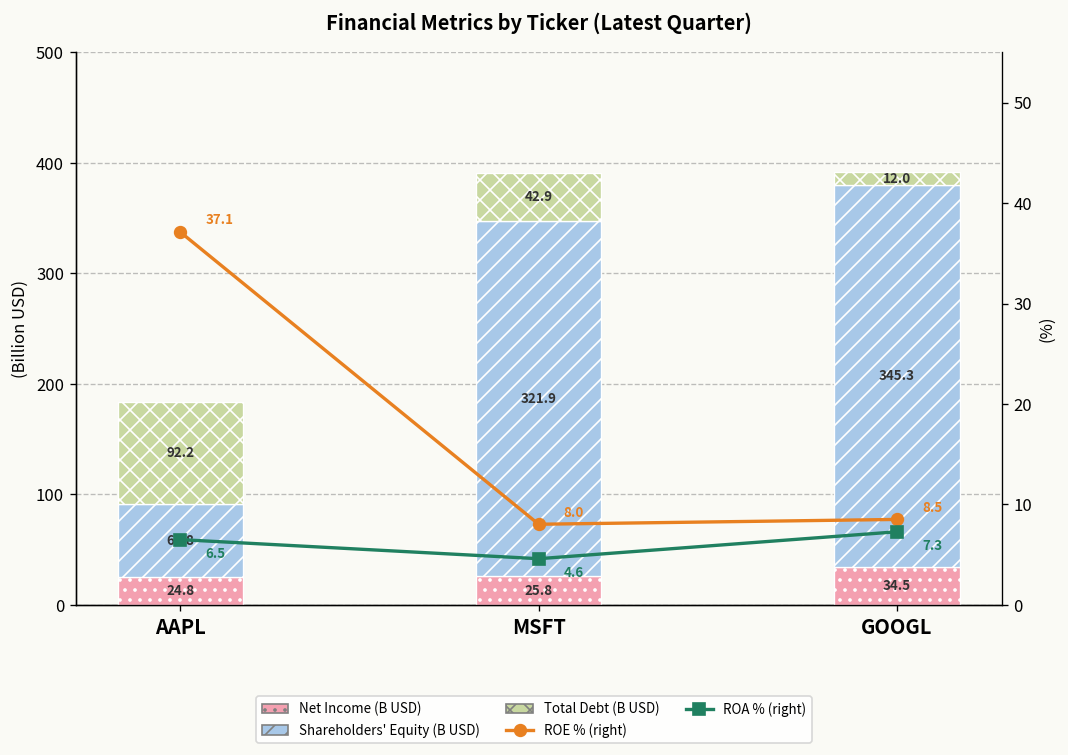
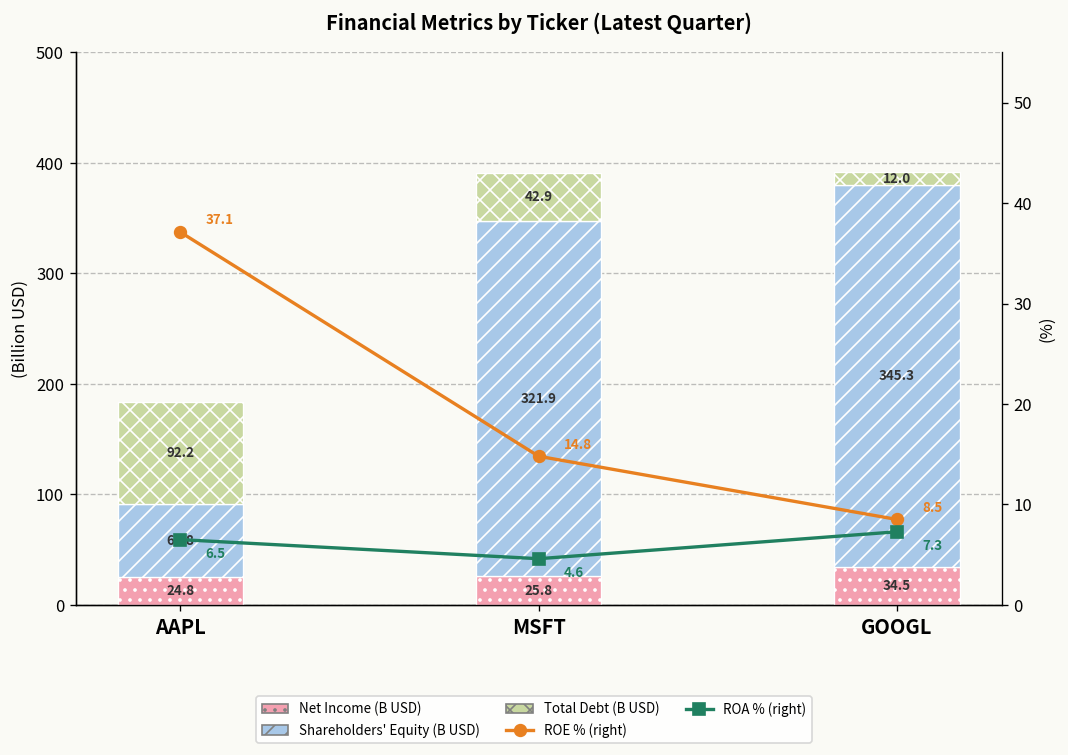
  {
    "ROE % (right)": {
      "AAPL": 37.1,
-     "MSFT": 8.0,
+     "MSFT": 14.8,
      "GOOGL": 8.5
    },
    "ROA % (right)": {
      "AAPL": 6.5,
      "MSFT": 4.6,
      "GOOGL": 7.3
    }
  }
